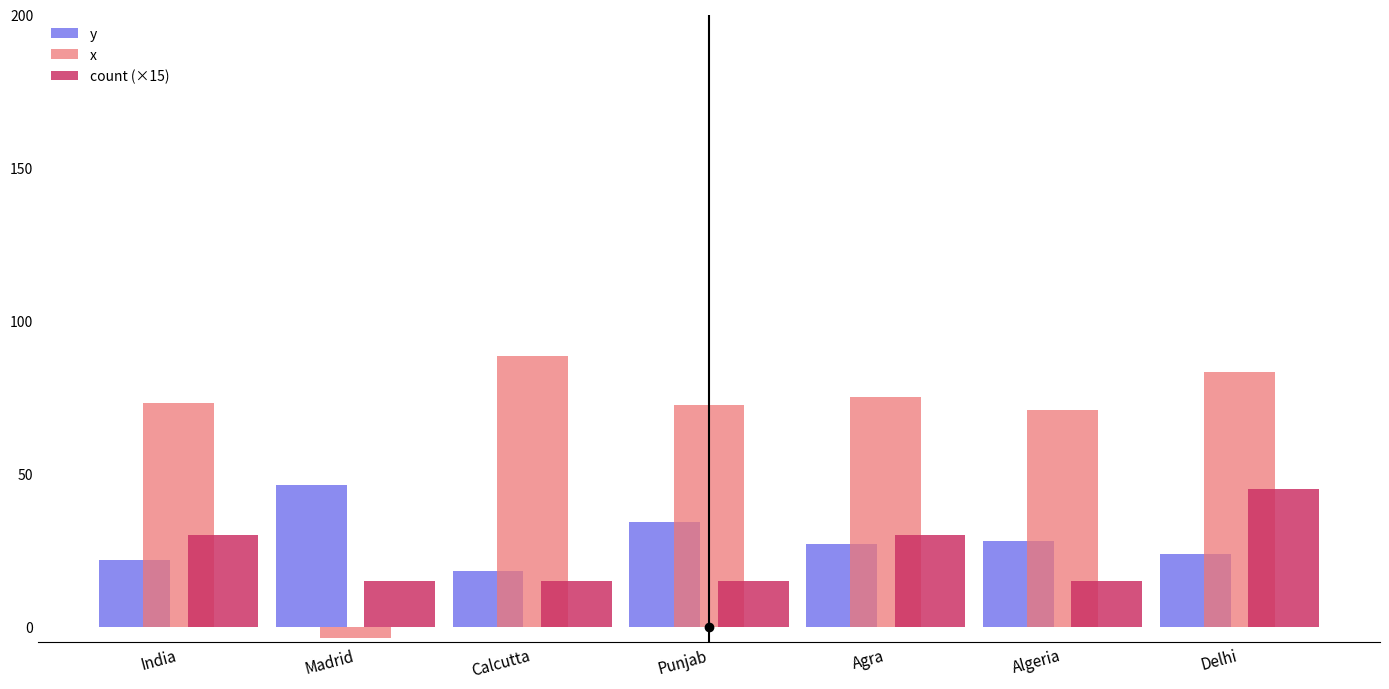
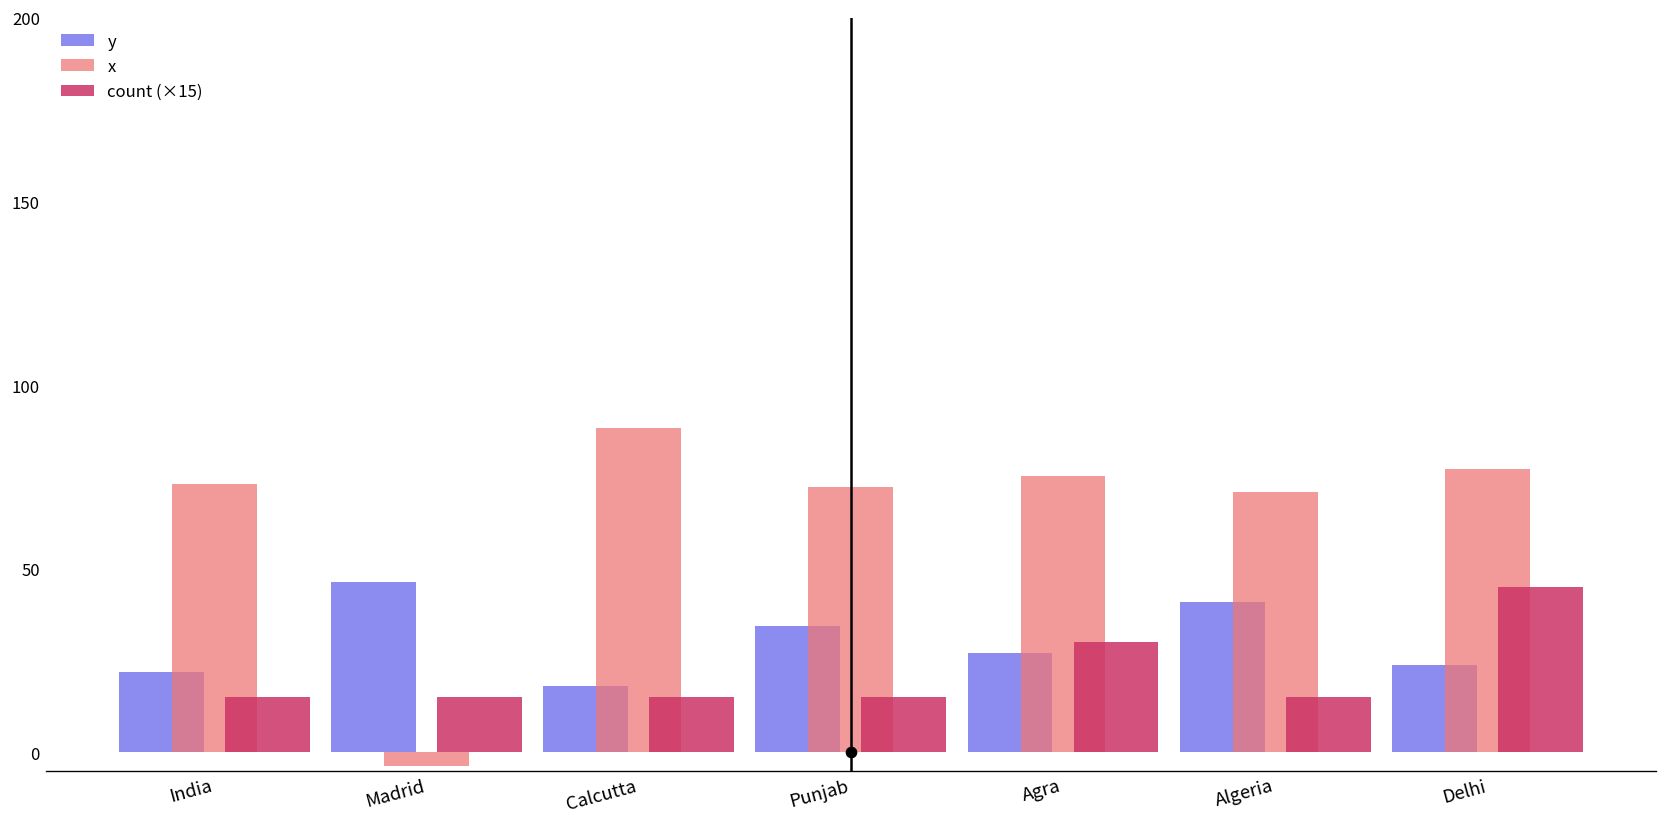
  {
    "y": {
      "India": 22,
      "Madrid": 46,
      "Calcutta": 18,
      "Punjab": 34,
      "Agra": 27,
-     "Algeria": 28,
+     "Algeria": 41,
      "Delhi": 24
    },
    "x": {
      "India": 73,
      "Madrid": -4,
      "Calcutta": 88,
      "Punjab": 72,
      "Agra": 75,
      "Algeria": 71,
-     "Delhi": 83
+     "Delhi": 77
    },
    "count (×15)": {
-     "India": 30,
+     "India": 15,
      "Madrid": 15,
      "Calcutta": 15,
      "Punjab": 15,
      "Agra": 30,
      "Algeria": 15,
      "Delhi": 45
    }
  }
